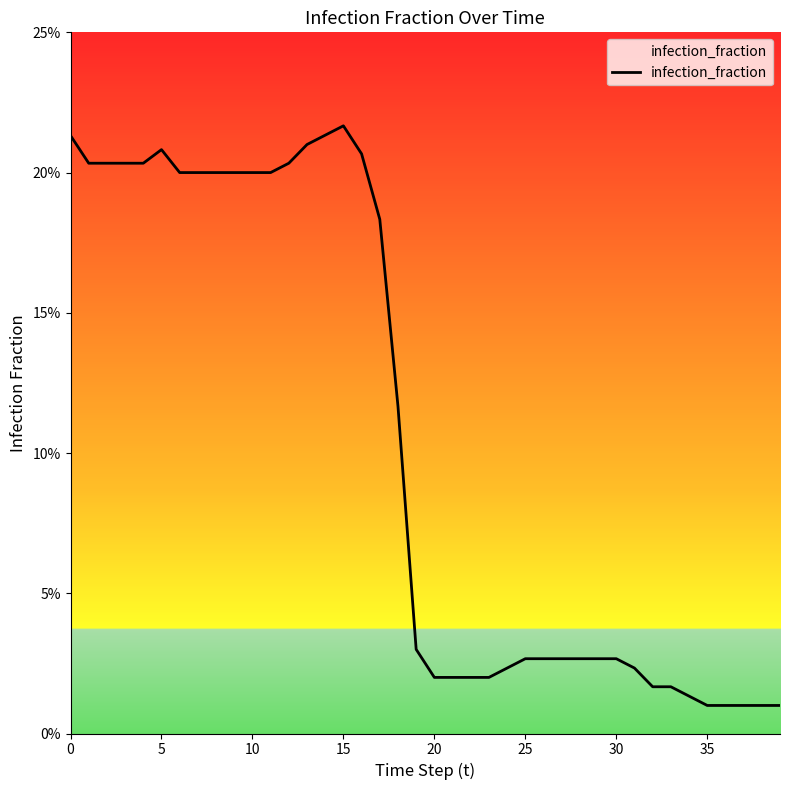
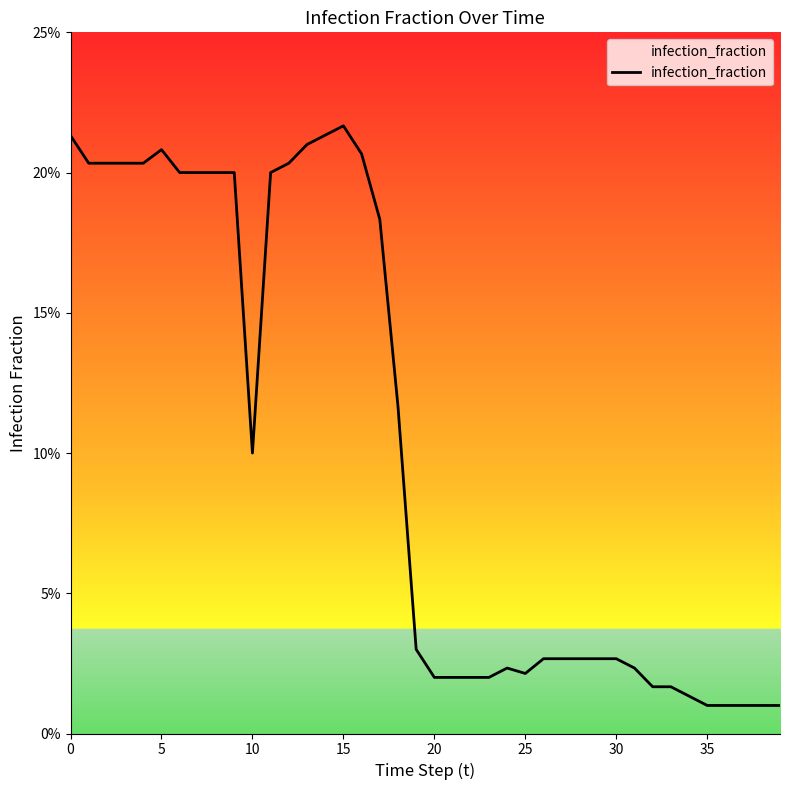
  {
    "0": "21.3%",
    "5": "20.8%",
-   "10": "20.0%",
+   "10": "10.0%",
    "15": "21.7%",
    "20": "2.0%",
-   "25": "2.7%",
+   "25": "2.1%",
    "30": "2.7%",
    "35": "1.0%"
  }
